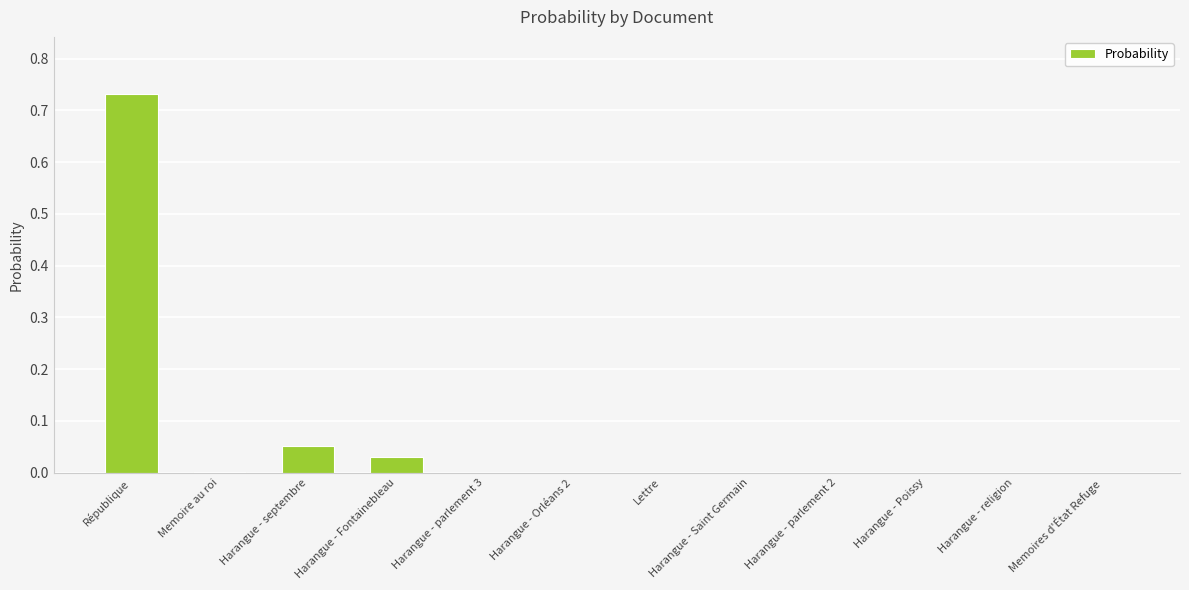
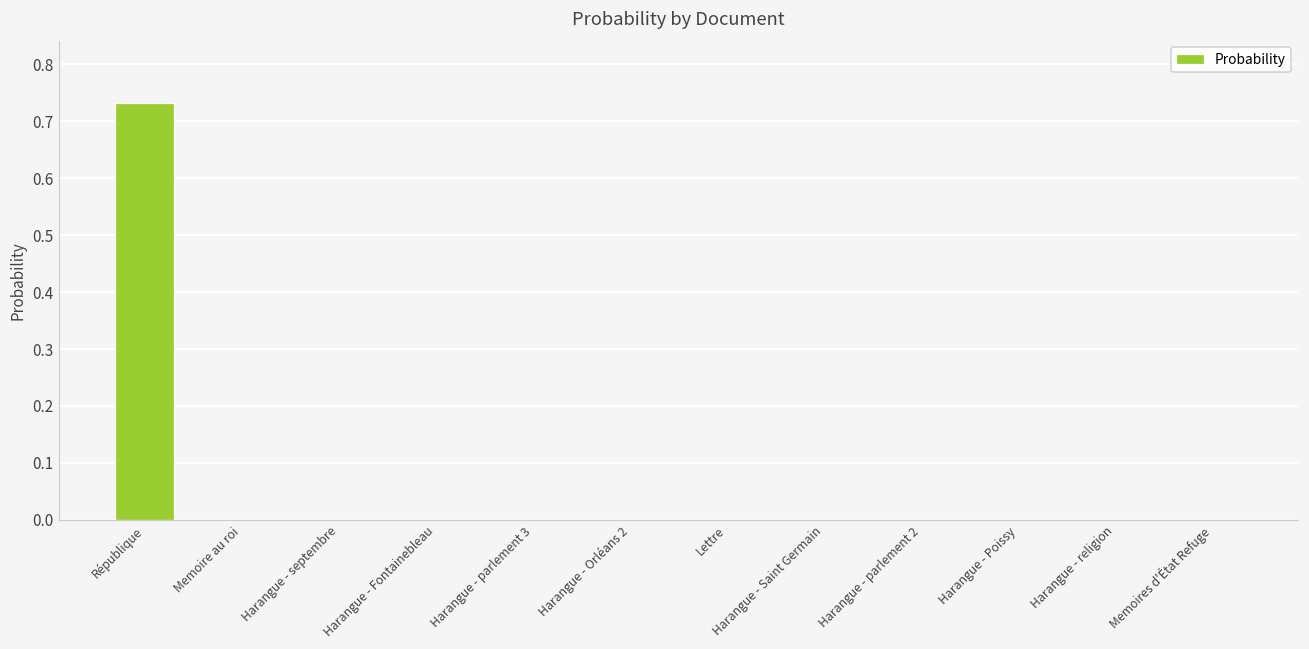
  {
    "République": 0.73,
-   "Harangue - septembre": 0.05,
-   "Harangue - Fontainebleau": 0.03,
+   "Harangue - septembre": 0.00,
+   "Harangue - Fontainebleau": 0.00,
    "Harangue - parlement 3": 0.00,
    "Harangue - Orléans 2": 0.00,
    "Lettre": 0.00,
    "Harangue - Saint Germain": 0.00,
    "Harangue - parlement 2": 0.00,
    "Harangue - Poissy": 0.00,
    "Harangue - religion": 0.00,
    "Memoires d'État Refuge": 0.00
  }
